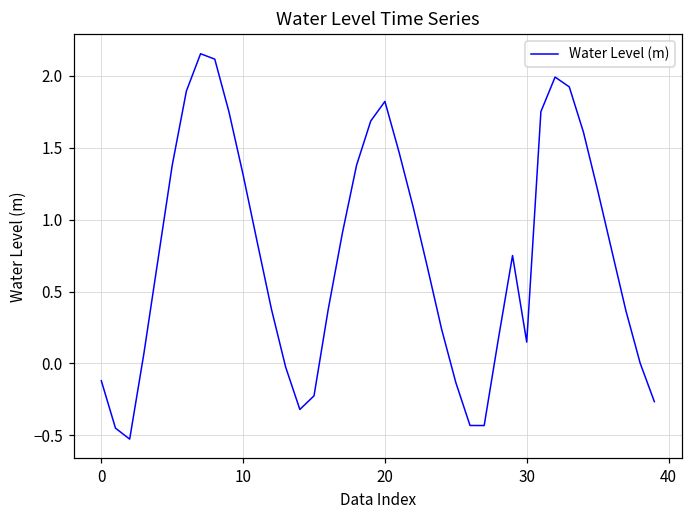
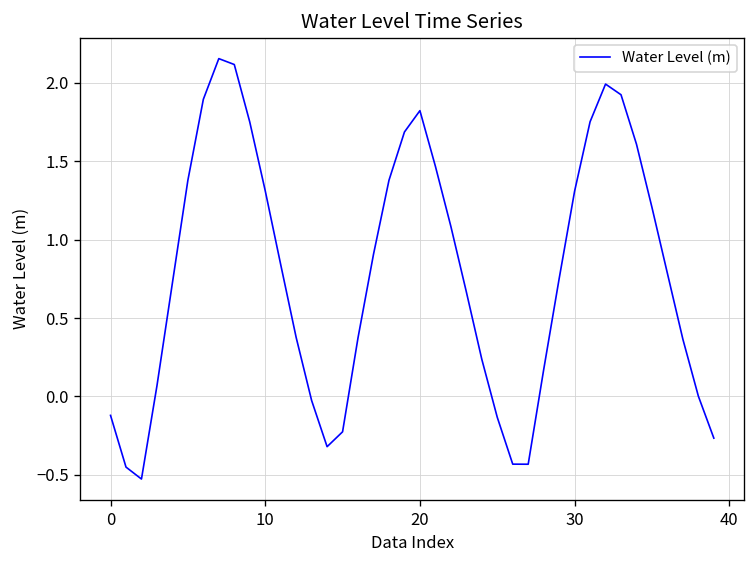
  {
    "0": -0.12,
    "10": 1.31,
    "20": 1.82,
-   "30": 0.15
+   "30": 1.31
  }
